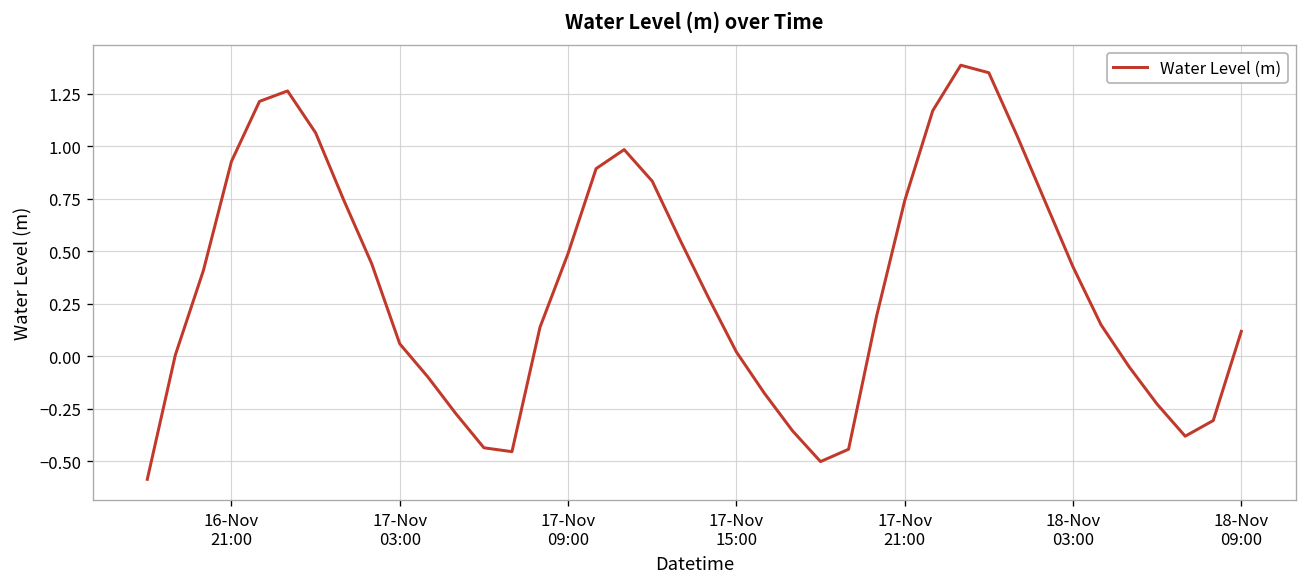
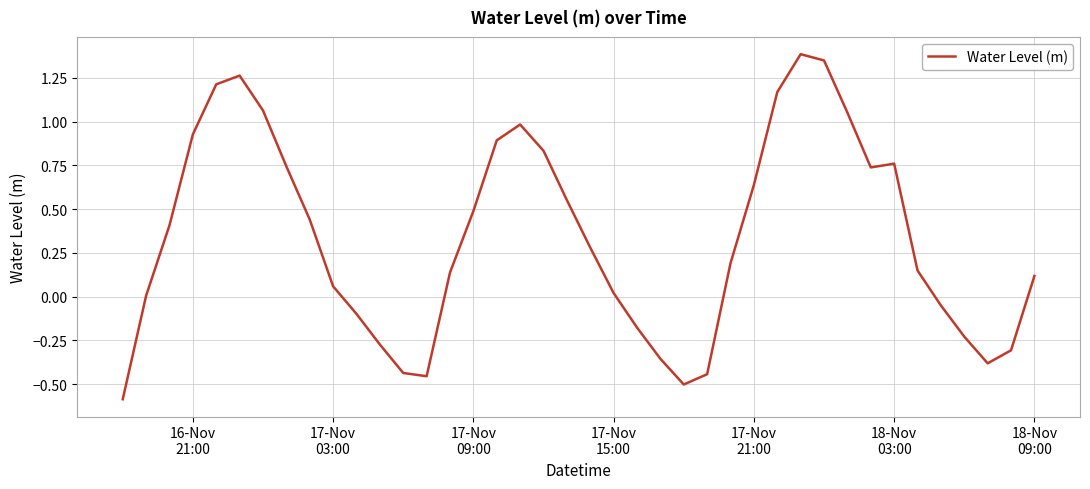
  {
    "16-Nov 21:00": 0.93,
    "17-Nov 03:00": 0.06,
    "17-Nov 09:00": 0.49,
    "17-Nov 15:00": 0.02,
-   "17-Nov 21:00": 0.74,
-   "18-Nov 03:00": 0.43,
+   "17-Nov 21:00": 0.64,
+   "18-Nov 03:00": 0.76,
    "18-Nov 09:00": 0.12
  }
